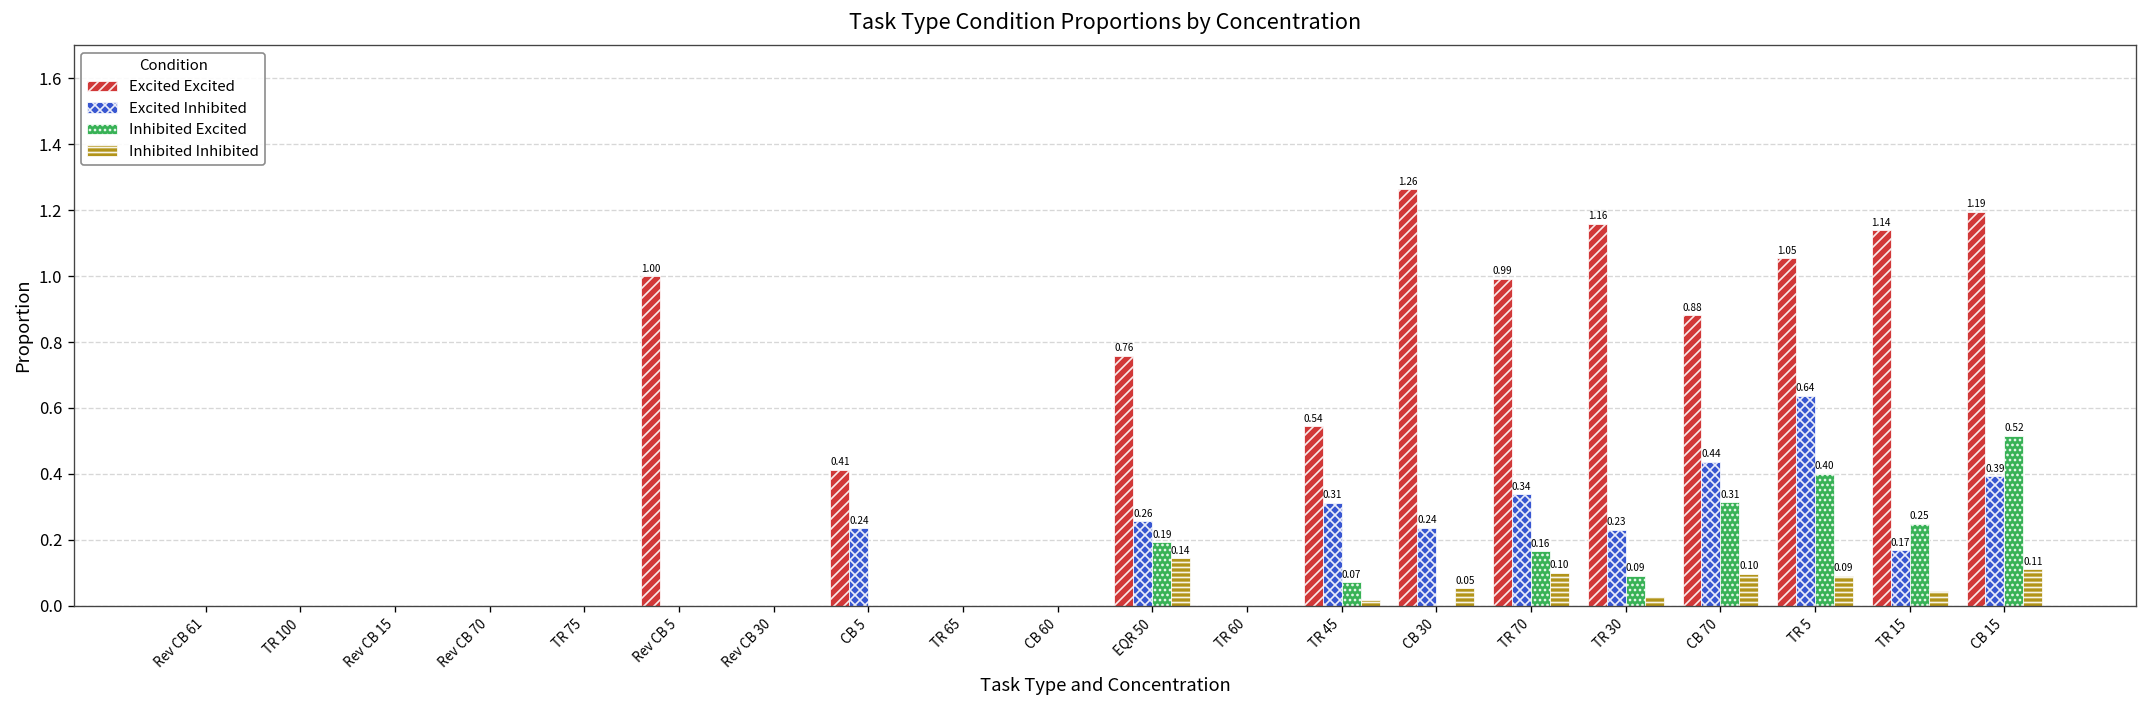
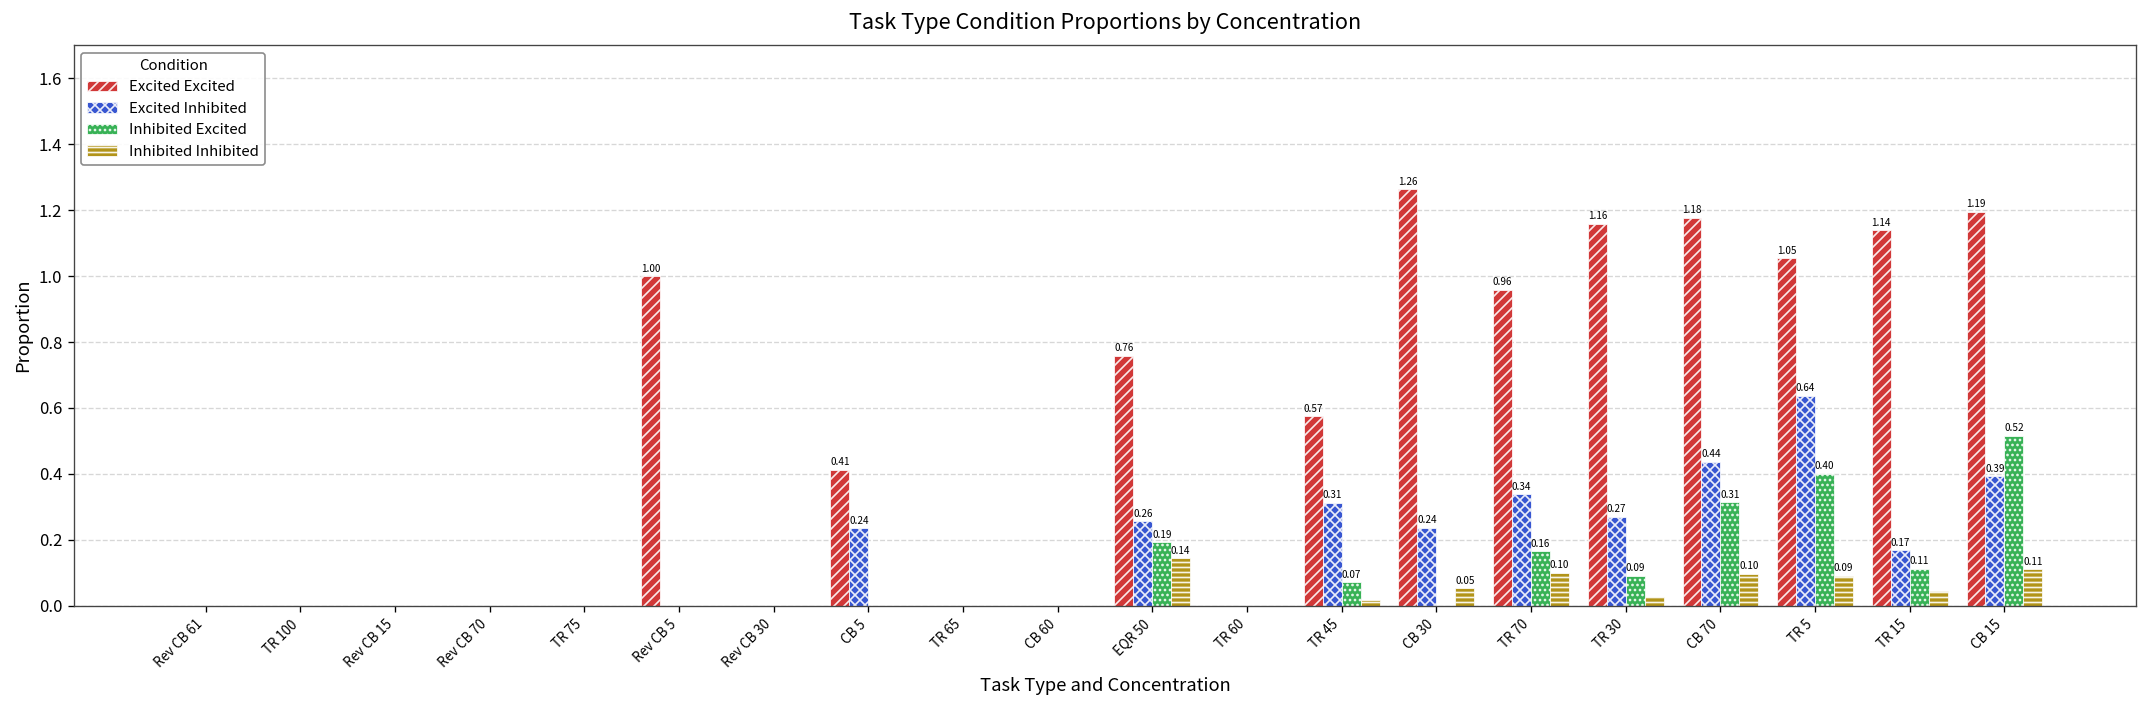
  {
    "Excited Excited": {
      "Rev CB 5": 1.00,
      "CB 5": 0.41,
      "EQR 50": 0.76,
-     "TR 45": 0.54,
+     "TR 45": 0.57,
      "CB 30": 1.26,
-     "TR 70": 0.99,
+     "TR 70": 0.96,
      "TR 30": 1.16,
-     "CB 70": 0.88,
+     "CB 70": 1.18,
      "TR 5": 1.05,
      "TR 15": 1.14,
      "CB 15": 1.19
    },
    "Excited Inhibited": {
      "CB 5": 0.24,
      "EQR 50": 0.26,
      "TR 45": 0.31,
      "CB 30": 0.24,
      "TR 70": 0.34,
-     "TR 30": 0.23,
+     "TR 30": 0.27,
      "CB 70": 0.44,
      "TR 5": 0.64,
      "TR 15": 0.17,
      "CB 15": 0.39
    },
    "Inhibited Excited": {
      "EQR 50": 0.19,
      "TR 45": 0.07,
      "TR 70": 0.16,
      "TR 30": 0.09,
      "CB 70": 0.31,
      "TR 5": 0.40,
-     "TR 15": 0.25,
+     "TR 15": 0.11,
      "CB 15": 0.52
    },
    "Inhibited Inhibited": {
      "EQR 50": 0.14,
      "CB 30": 0.05,
      "TR 70": 0.10,
      "CB 70": 0.10,
      "TR 5": 0.09,
      "CB 15": 0.11
    }
  }
